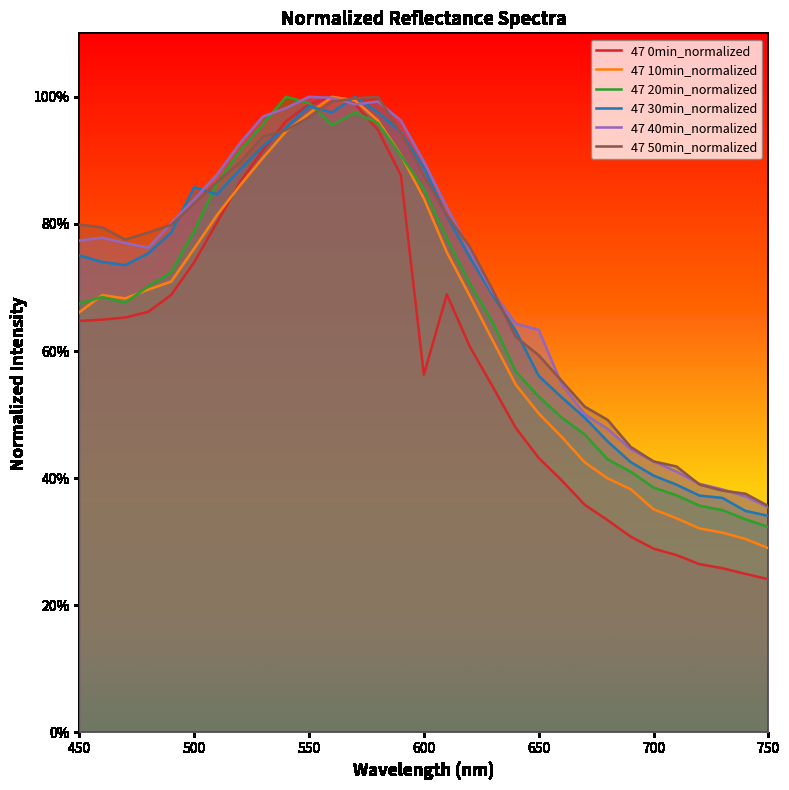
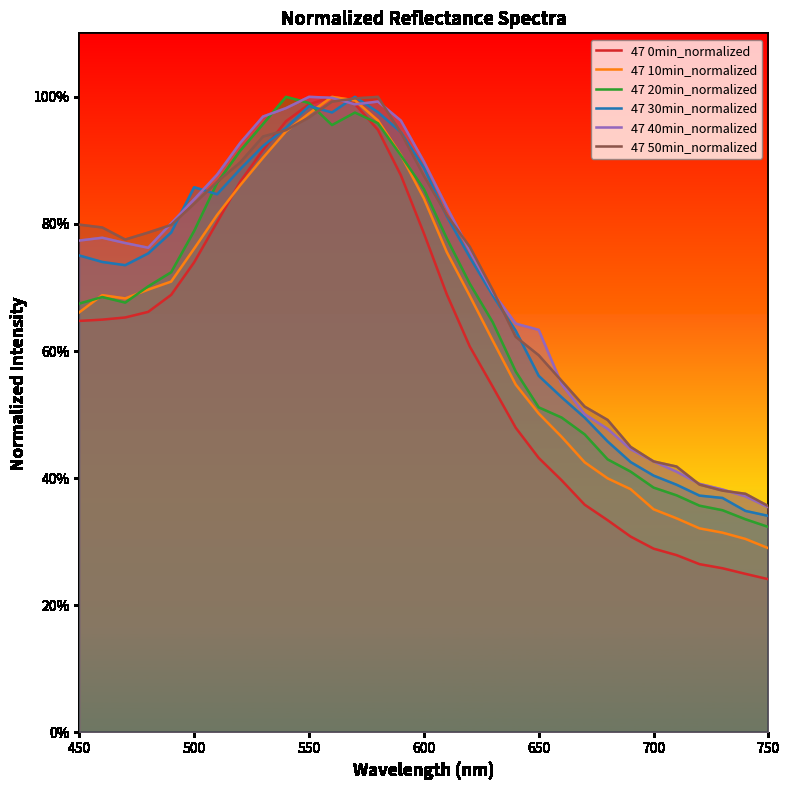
  {
    "47 0min_normalized": {
      "450": "65%",
      "500": "74%",
-     "600": "56%",
+     "600": "79%",
      "650": "43%",
      "700": "29%",
      "750": "24%"
    },
    "47 10min_normalized": {
      "450": "66%",
      "500": "76%",
      "550": "97%",
      "600": "84%",
      "650": "50%",
      "700": "35%",
      "750": "29%"
    },
    "47 20min_normalized": {
      "450": "67%",
      "500": "79%",
      "600": "86%",
-     "650": "53%",
+     "650": "51%",
      "700": "39%",
      "750": "32%"
    },
    "47 30min_normalized": {
      "450": "75%",
      "500": "86%",
      "600": "89%",
      "650": "56%",
      "700": "40%",
      "750": "34%"
    },
    "47 40min_normalized": {
      "450": "77%",
      "500": "84%",
      "550": "100%",
      "600": "90%",
      "650": "63%"
    },
    "47 50min_normalized": {
      "450": "80%",
      "500": "83%",
      "550": "97%",
      "600": "88%",
      "650": "59%"
    }
  }
